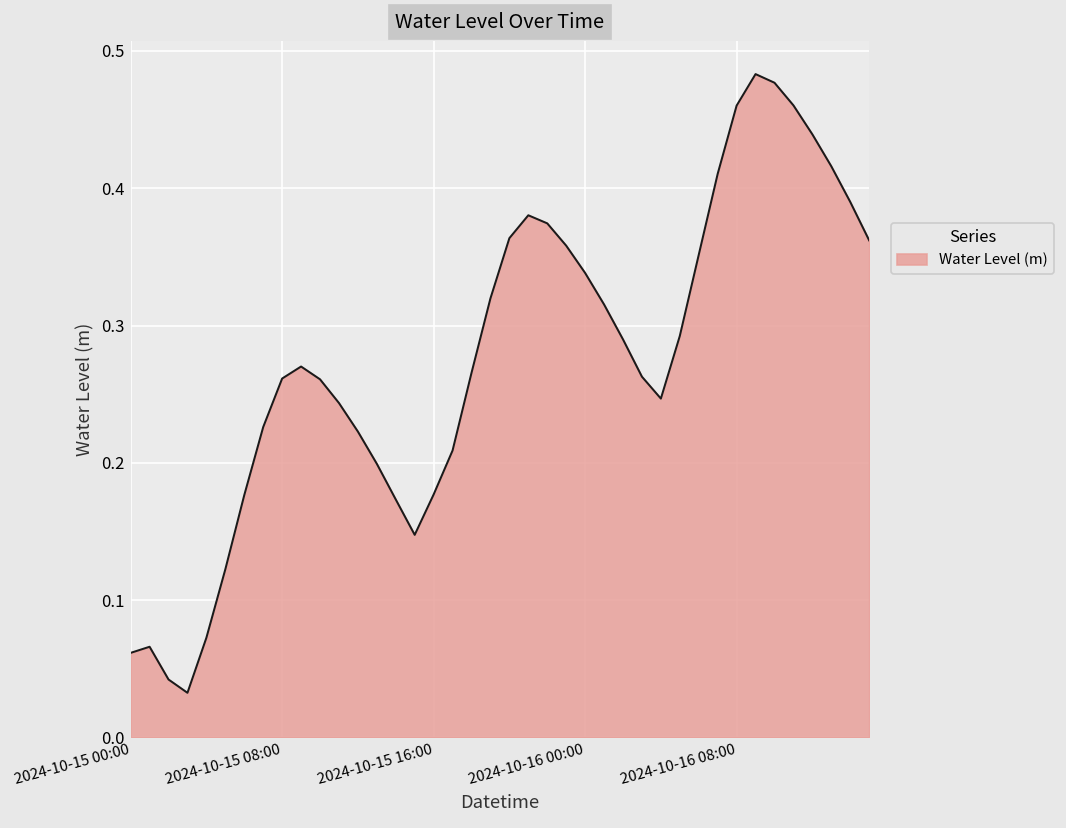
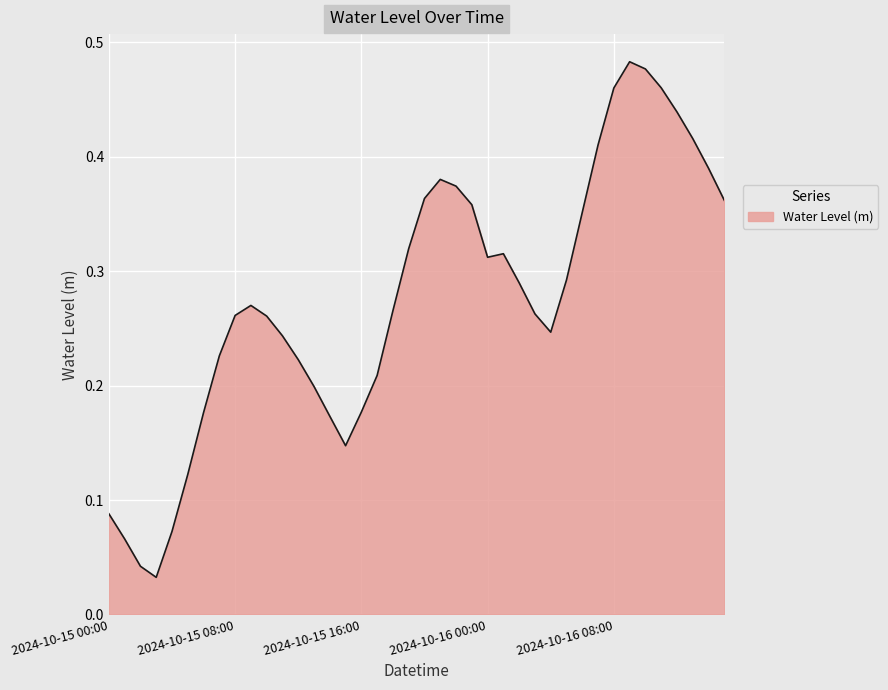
  {
-   "2024-10-15 00:00": 0.062,
+   "2024-10-15 00:00": 0.088,
    "2024-10-15 08:00": 0.261,
    "2024-10-15 16:00": 0.177,
-   "2024-10-16 00:00": 0.338,
+   "2024-10-16 00:00": 0.312,
    "2024-10-16 08:00": 0.460
  }
